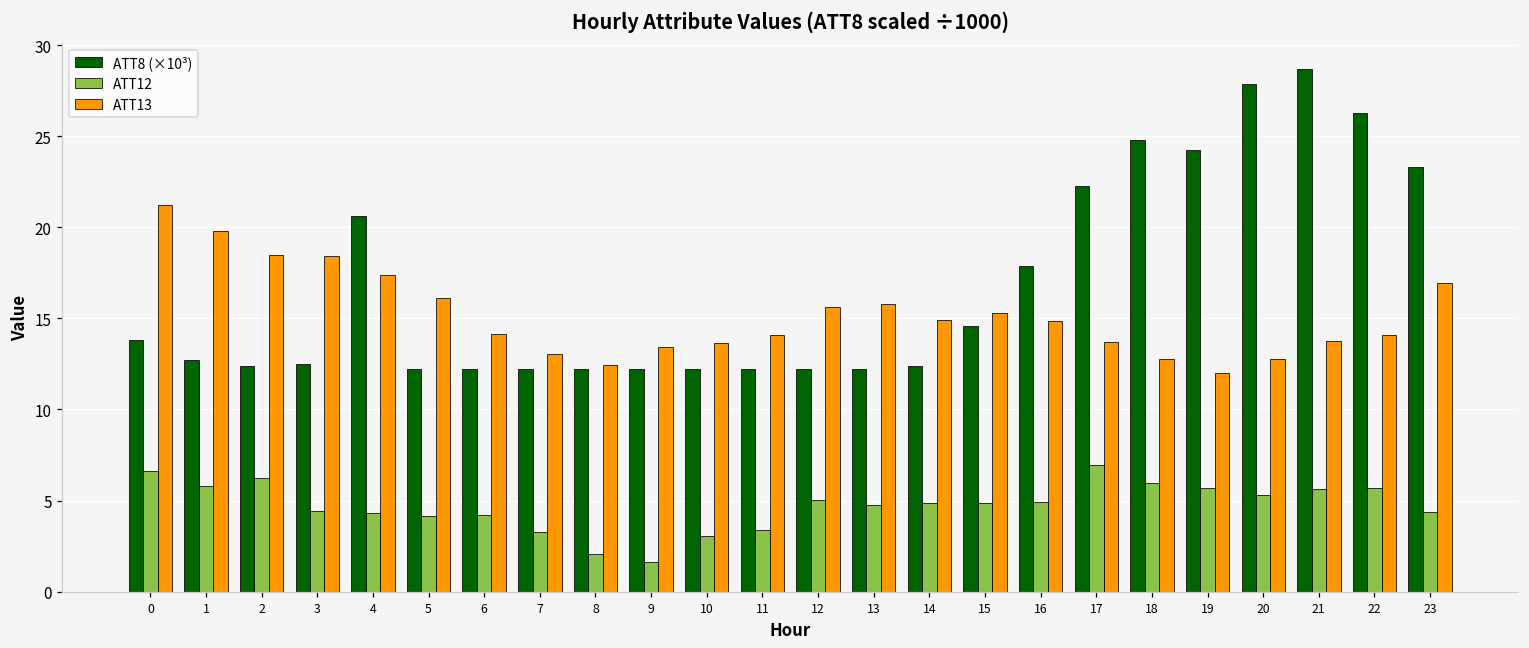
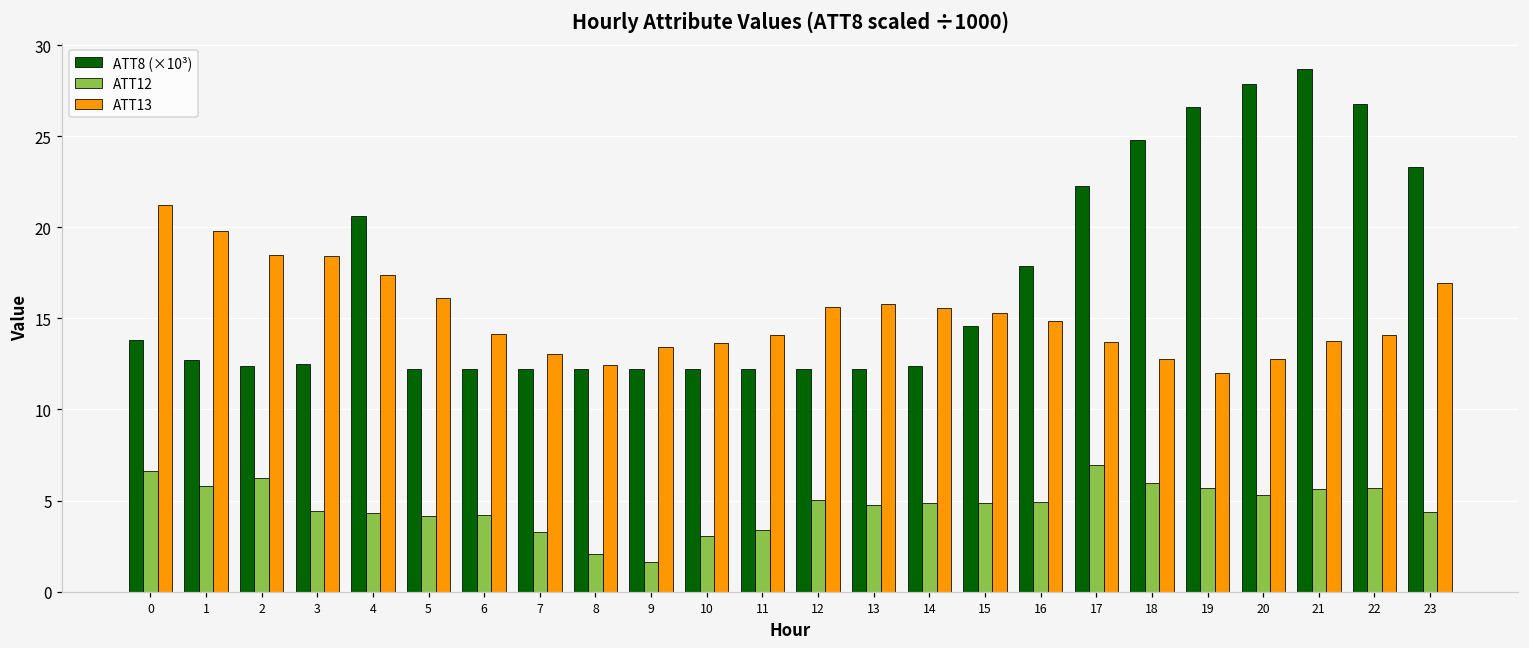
  {
    "ATT8 (×10³)": {
      "0": 13.8,
      "1": 12.7,
      "2": 12.4,
      "3": 12.5,
      "4": 20.6,
      "5": 12.2,
      "6": 12.2,
      "7": 12.2,
      "8": 12.2,
      "9": 12.2,
      "10": 12.2,
      "11": 12.2,
      "12": 12.2,
      "13": 12.2,
      "14": 12.4,
      "15": 14.6,
      "16": 17.9,
      "17": 22.3,
      "18": 24.8,
-     "19": 24.3,
+     "19": 26.6,
      "20": 27.9,
      "21": 28.7,
-     "22": 26.3,
+     "22": 26.8,
      "23": 23.3
    },
    "ATT12": {
      "0": 6.6,
      "1": 5.8,
      "2": 6.3,
      "3": 4.4,
      "4": 4.3,
      "5": 4.1,
      "6": 4.2,
      "7": 3.3,
      "8": 2.0,
      "9": 1.6,
      "10": 3.0,
      "11": 3.4,
      "12": 5.0,
      "13": 4.7,
      "14": 4.9,
      "15": 4.9,
      "16": 4.9,
      "17": 7.0,
      "18": 5.9,
      "19": 5.7,
      "20": 5.3,
      "21": 5.6,
      "22": 5.7,
      "23": 4.4
    },
    "ATT13": {
      "0": 21.2,
      "1": 19.8,
      "2": 18.5,
      "3": 18.4,
      "4": 17.4,
      "5": 16.1,
      "6": 14.2,
      "7": 13.0,
      "8": 12.5,
      "9": 13.4,
      "10": 13.7,
      "11": 14.1,
      "12": 15.6,
      "13": 15.8,
-     "14": 14.9,
+     "14": 15.6,
      "15": 15.3,
      "16": 14.9,
      "17": 13.7,
      "18": 12.8,
      "19": 12.0,
      "20": 12.7,
      "21": 13.8,
      "22": 14.1,
      "23": 16.9
    }
  }
